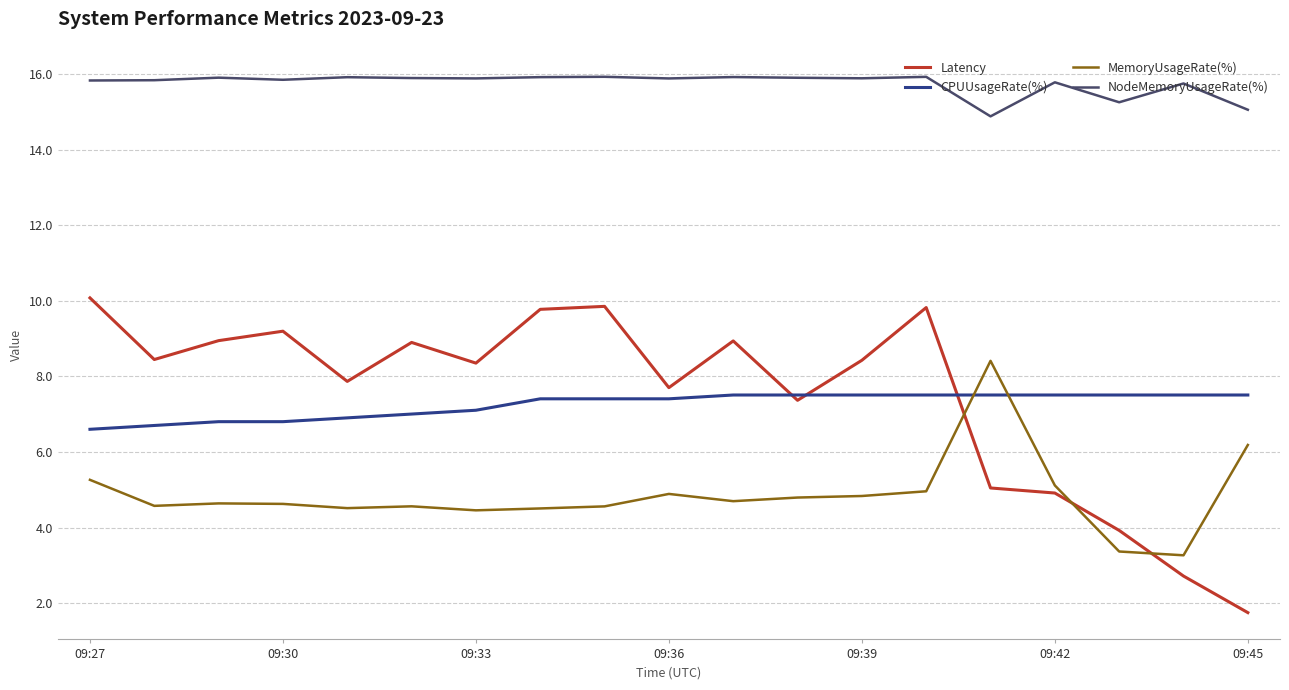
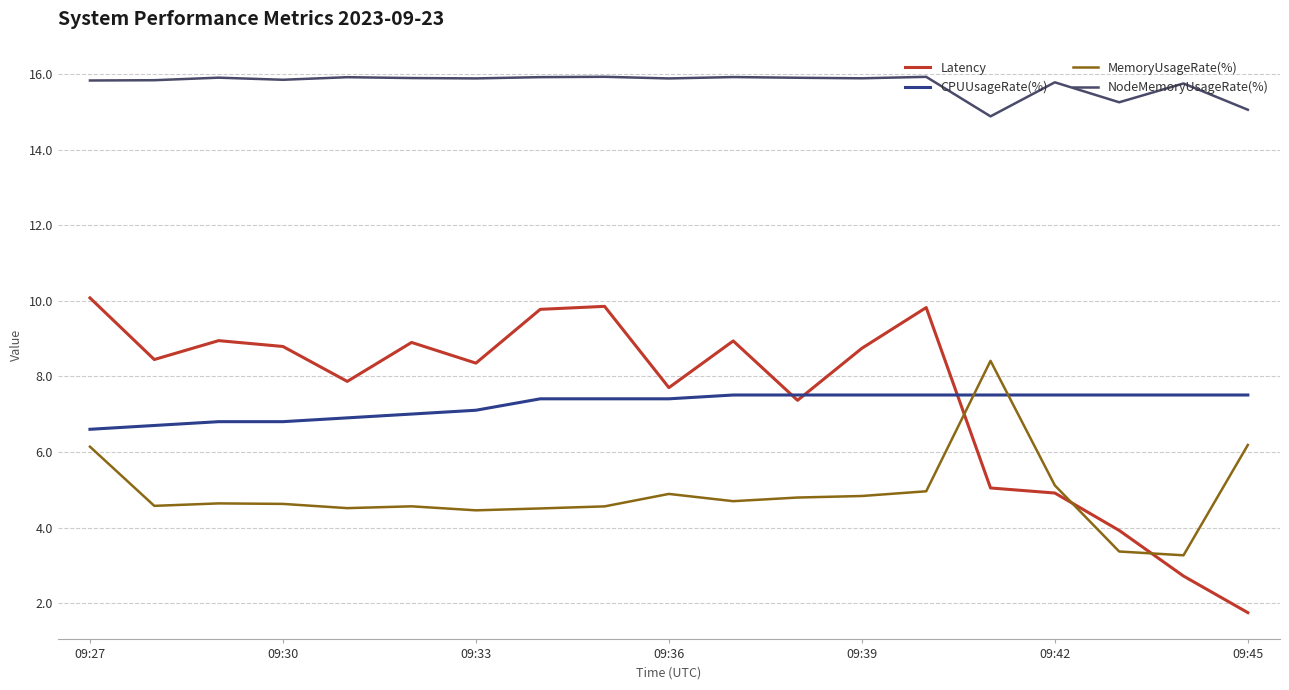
  {
    "Latency": {
      "09:27": 10.1,
-     "09:30": 9.2,
+     "09:30": 8.8,
      "09:33": 8.4,
      "09:36": 7.7,
-     "09:39": 8.4,
+     "09:39": 8.7,
      "09:42": 4.9,
      "09:45": 1.8
    },
    "MemoryUsageRate(%)": {
-     "09:27": 5.3,
+     "09:27": 6.1,
      "09:30": 4.6,
      "09:33": 4.5,
      "09:36": 4.9,
      "09:39": 4.8,
      "09:42": 5.1,
      "09:45": 6.2
    }
  }
